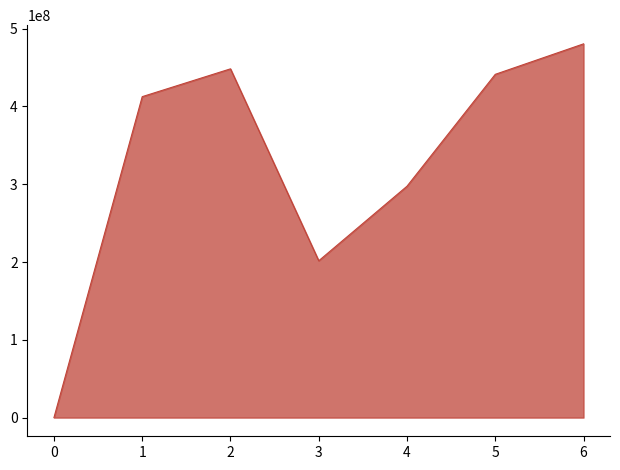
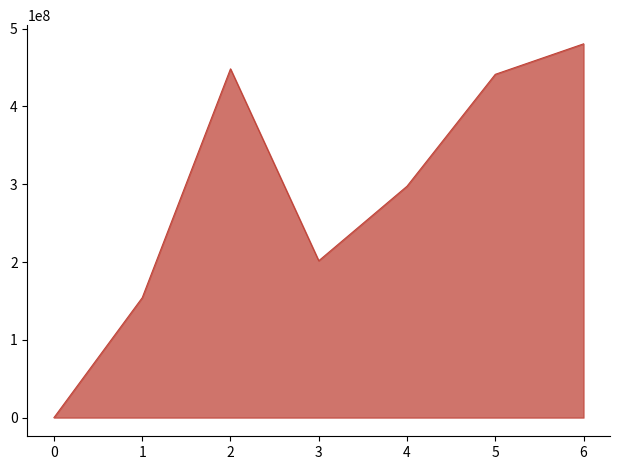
  {
    "0": 0,
-   "1": 410000000,
+   "1": 150000000,
    "2": 450000000,
    "3": 200000000,
    "4": 300000000,
    "5": 440000000,
    "6": 480000000
  }
